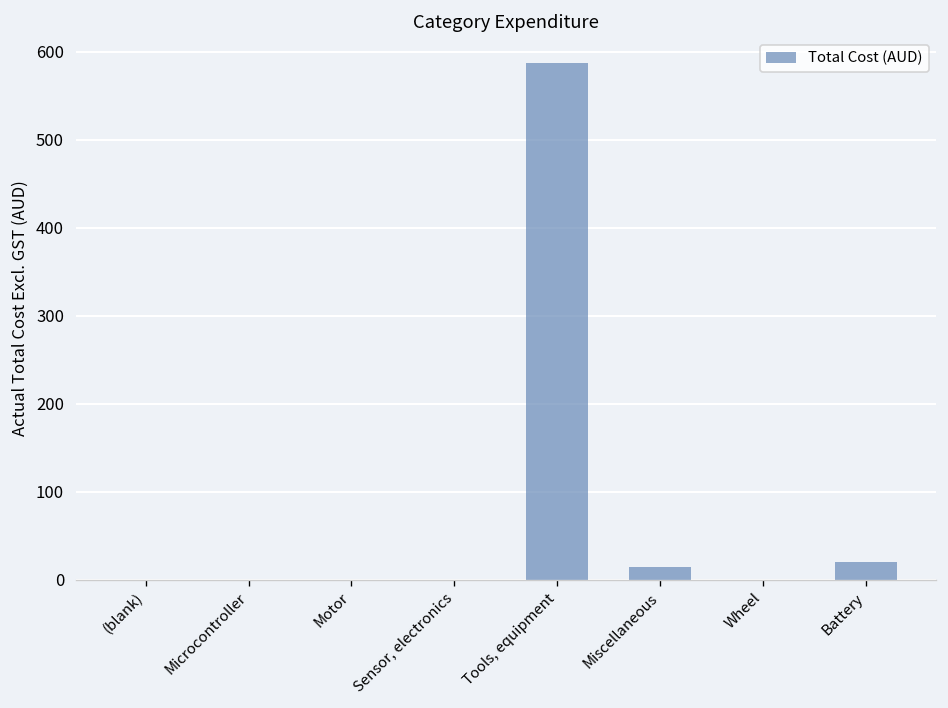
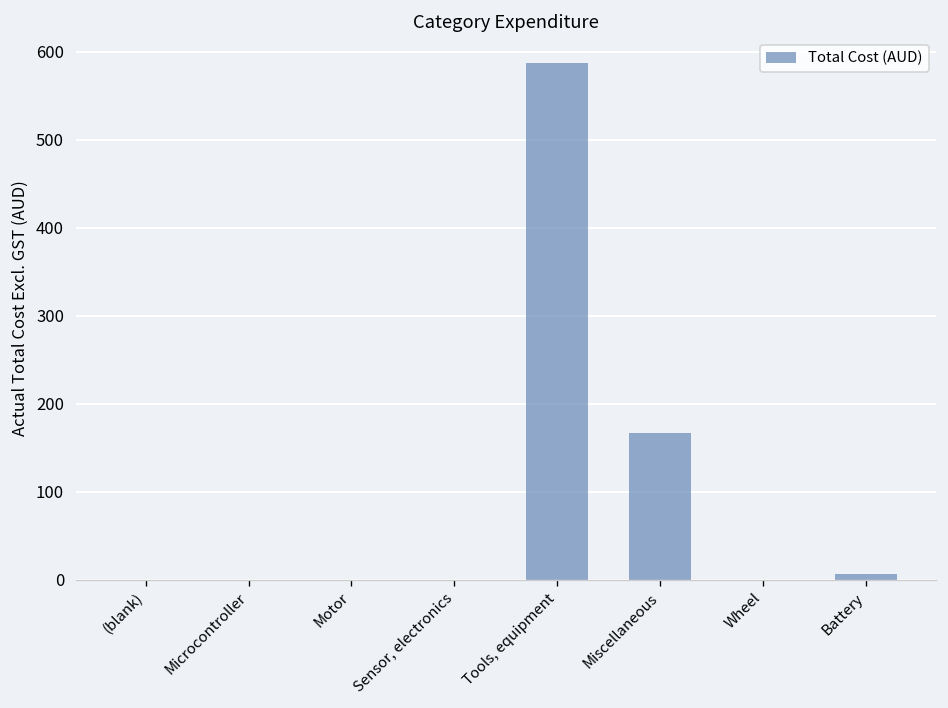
  {
    "(blank)": 0,
    "Microcontroller": 0,
    "Motor": 0,
    "Sensor, electronics": 0,
    "Tools, equipment": 590,
-   "Miscellaneous": 10,
+   "Miscellaneous": 170,
    "Wheel": 0,
-   "Battery": 20
+   "Battery": 10
  }
